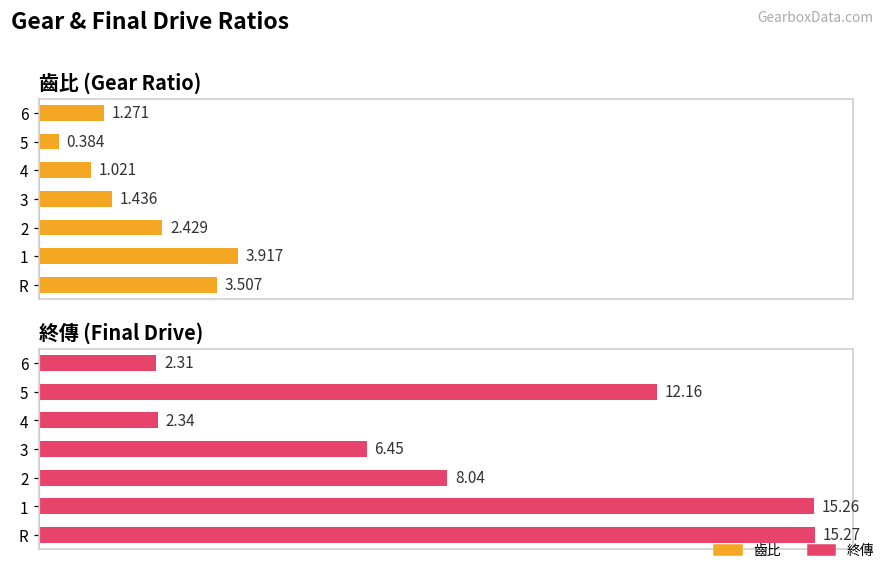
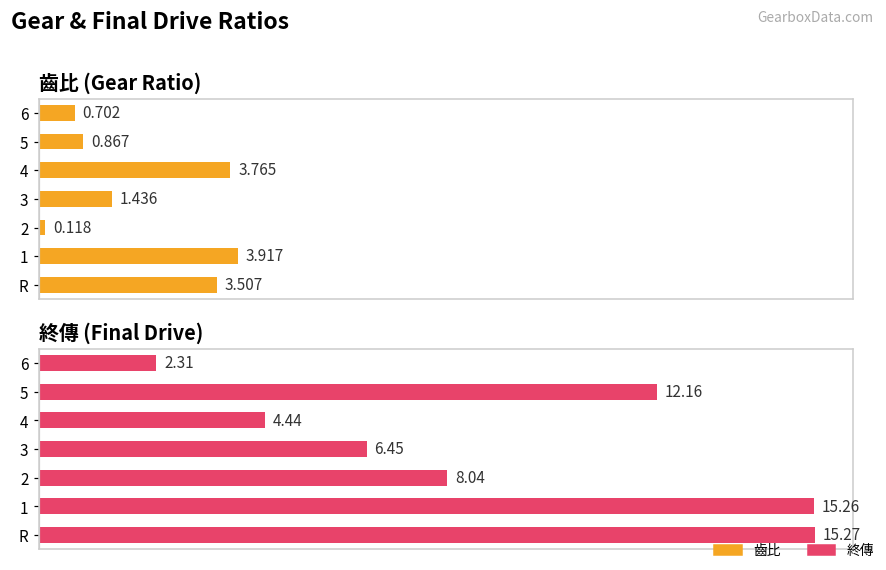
  {
    "齒比 (Gear Ratio)": {
-     "6": 1.271,
-     "5": 0.384,
-     "4": 1.021,
+     "6": 0.702,
+     "5": 0.867,
+     "4": 3.765,
      "3": 1.436,
-     "2": 2.429,
+     "2": 0.118,
      "1": 3.917,
      "R": 3.507
    },
    "終傳 (Final Drive)": {
      "6": 2.31,
      "5": 12.16,
-     "4": 2.34,
+     "4": 4.44,
      "3": 6.45,
      "2": 8.04,
      "1": 15.26,
      "R": 15.27
    }
  }
